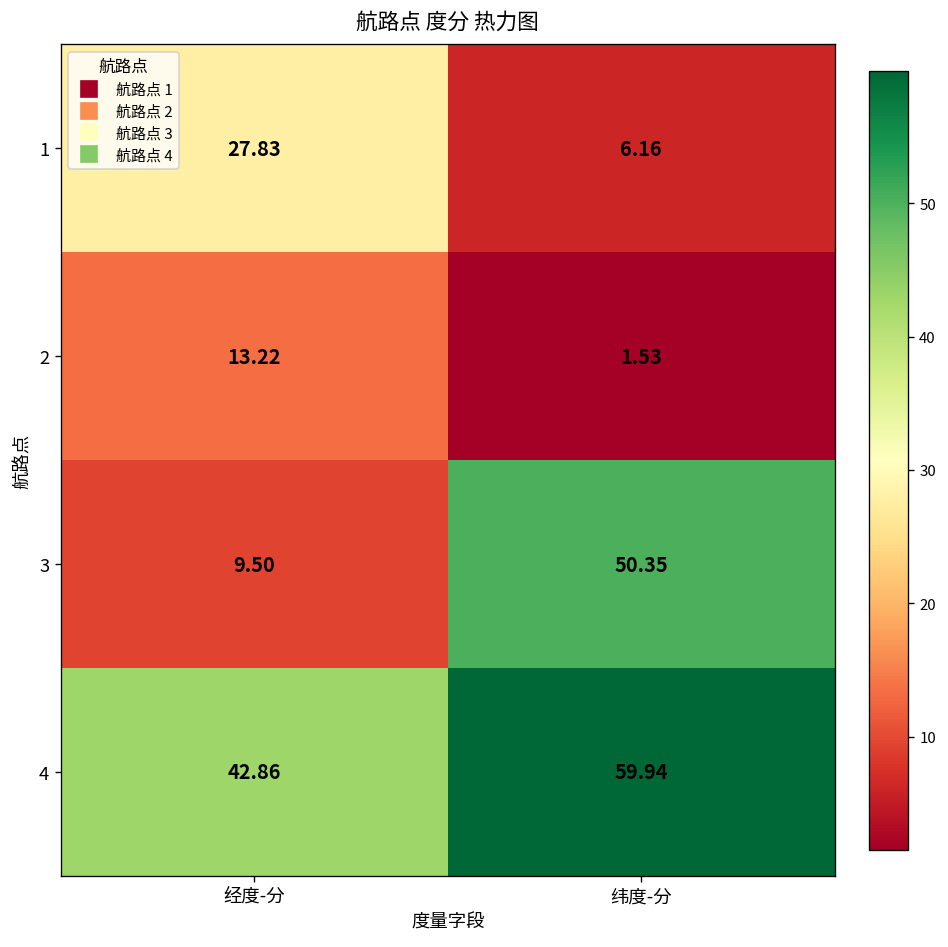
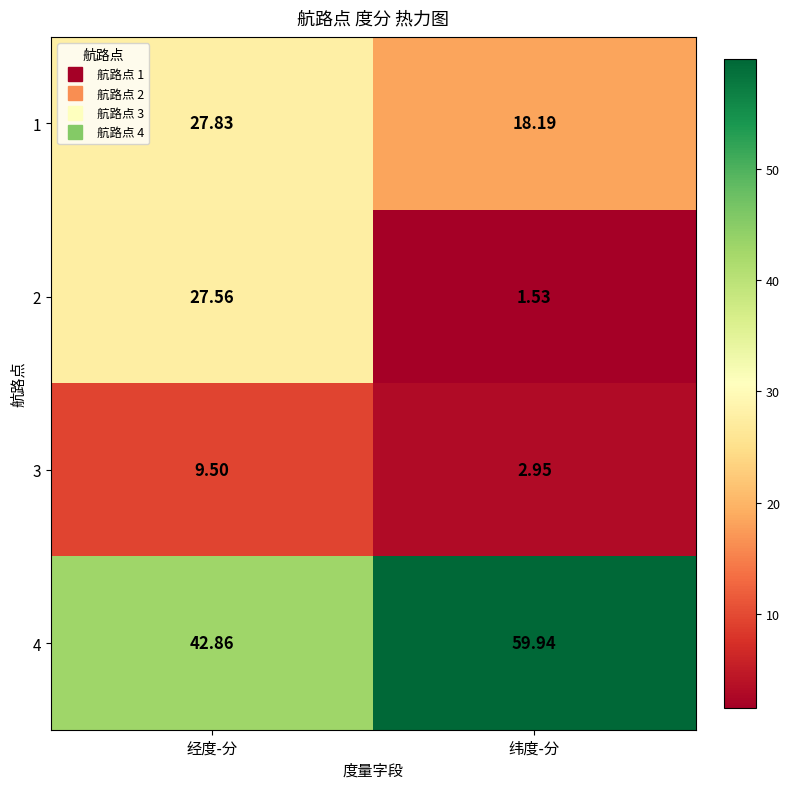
  {
    "1": {
      "经度-分": 27.83,
-     "纬度-分": 6.16
+     "纬度-分": 18.19
    },
    "2": {
-     "经度-分": 13.22,
+     "经度-分": 27.56,
      "纬度-分": 1.53
    },
    "3": {
      "经度-分": 9.50,
-     "纬度-分": 50.35
+     "纬度-分": 2.95
    },
    "4": {
      "经度-分": 42.86,
      "纬度-分": 59.94
    }
  }
